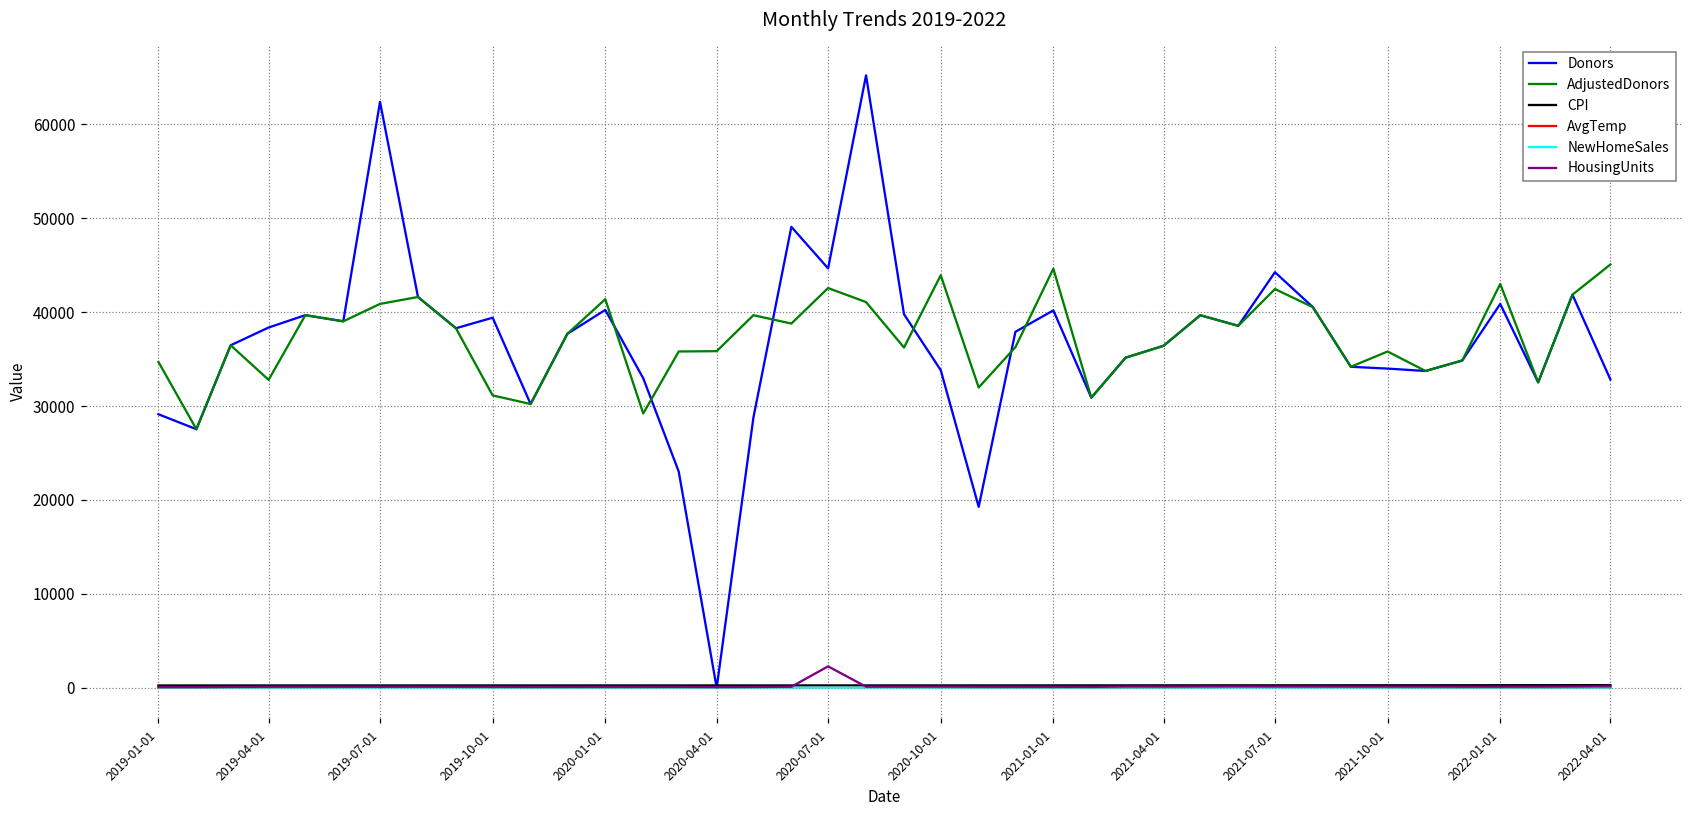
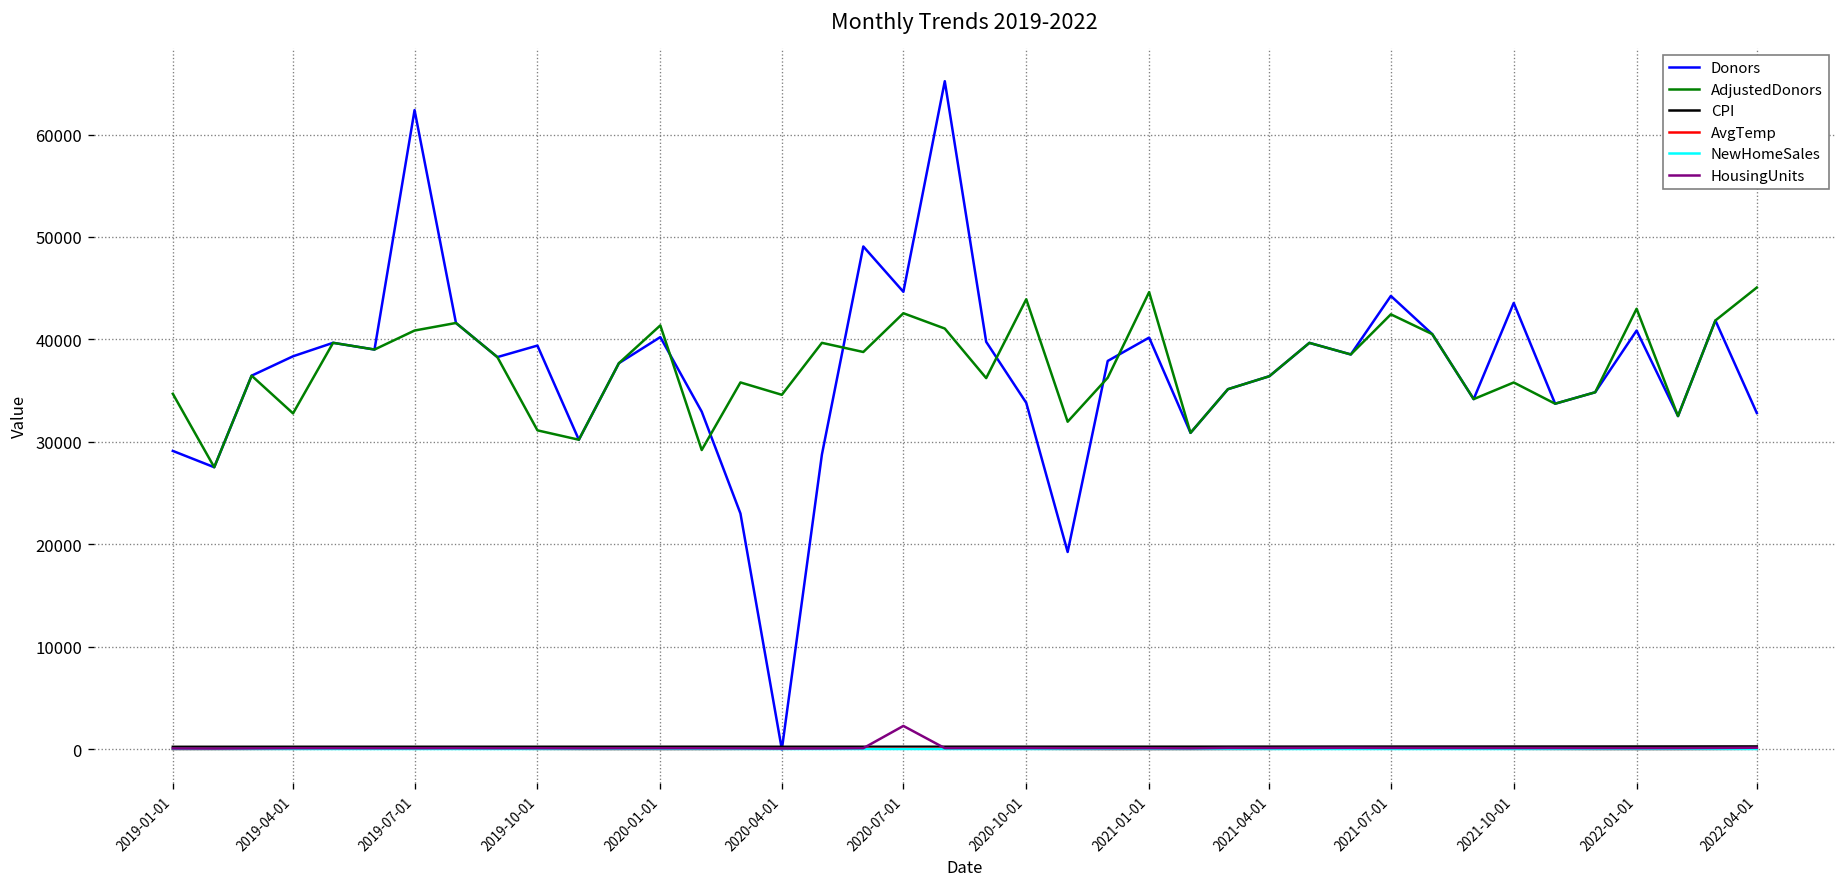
  {
    "Donors": {
      "2019-01-01": 29000,
      "2019-04-01": 38000,
      "2019-07-01": 62000,
      "2019-10-01": 39000,
      "2020-01-01": 40000,
      "2020-07-01": 45000,
      "2020-10-01": 34000,
      "2021-01-01": 40000,
      "2021-07-01": 44000,
-     "2021-10-01": 34000,
+     "2021-10-01": 44000,
      "2022-01-01": 41000,
      "2022-04-01": 33000
    },
    "AdjustedDonors": {
      "2019-01-01": 35000,
      "2019-04-01": 33000,
      "2019-07-01": 41000,
      "2019-10-01": 31000,
      "2020-01-01": 41000,
-     "2020-04-01": 36000,
+     "2020-04-01": 35000,
      "2020-07-01": 43000,
      "2020-10-01": 44000,
      "2021-01-01": 45000,
      "2021-07-01": 42000,
      "2021-10-01": 36000,
      "2022-01-01": 43000,
      "2022-04-01": 45000
    },
    "HousingUnits": {
      "2020-07-01": 2000
    }
  }
